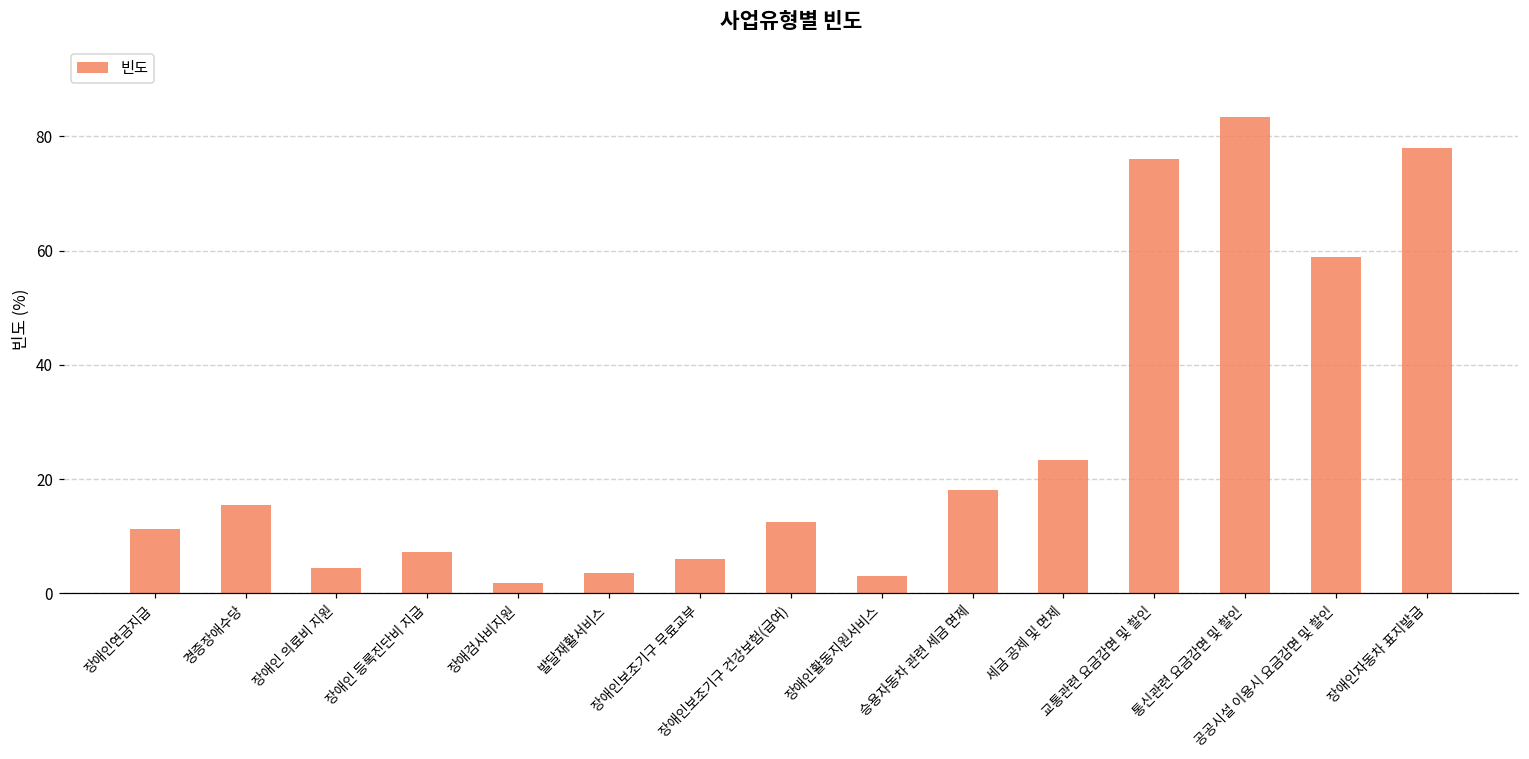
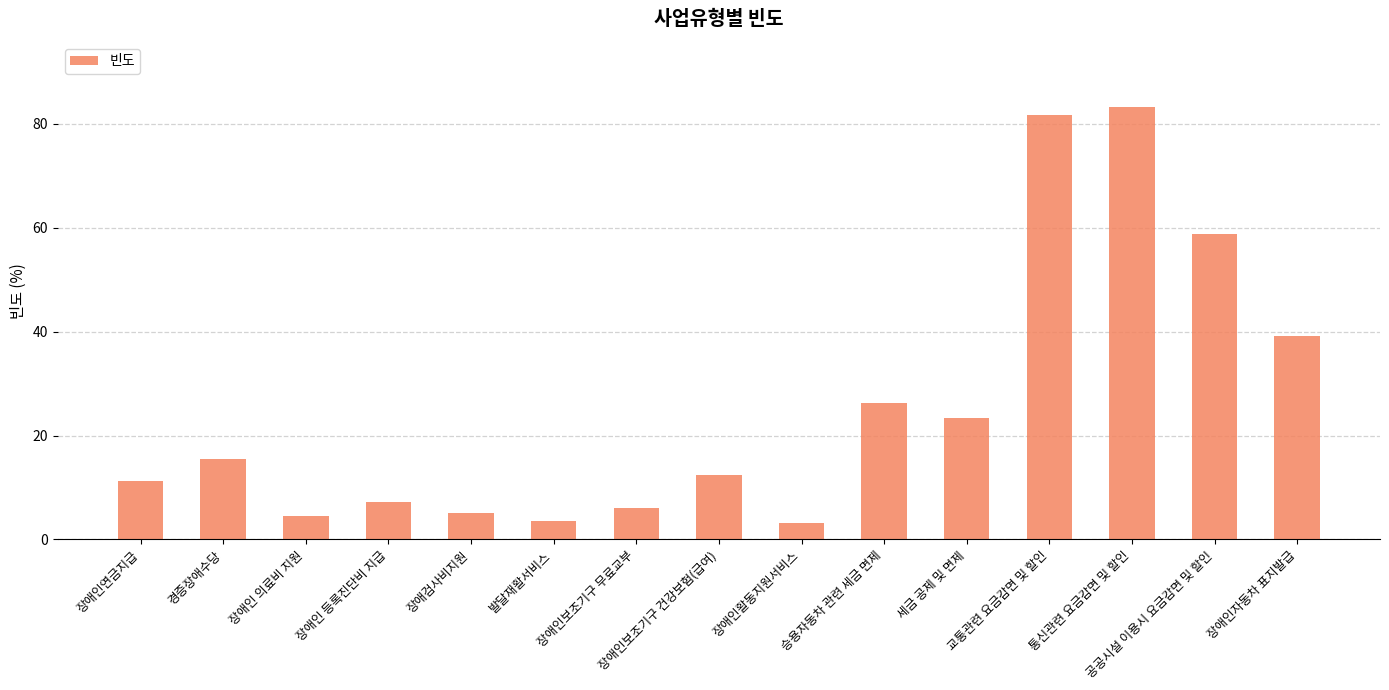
  {
    "장애인연금지급": 11,
    "경증장애수당": 16,
    "장애인 의료비 지원": 5,
    "장애인 등록진단비 지급": 7,
-   "장애검사비지원": 2,
+   "장애검사비지원": 5,
    "발달재활서비스": 4,
    "장애인보조기구 무료교부": 6,
    "장애인보조기구 건강보험(급여)": 13,
    "장애인활동지원서비스": 3,
-   "승용자동차 관련 세금 면제": 18,
+   "승용자동차 관련 세금 면제": 26,
    "세금 공제 및 면제": 23,
-   "교통관련 요금감면 및 할인": 76,
+   "교통관련 요금감면 및 할인": 82,
    "통신관련 요금감면 및 할인": 83,
    "공공시설 이용시 요금감면 및 할인": 59,
-   "장애인자동차 표지발급": 78
+   "장애인자동차 표지발급": 39
  }
